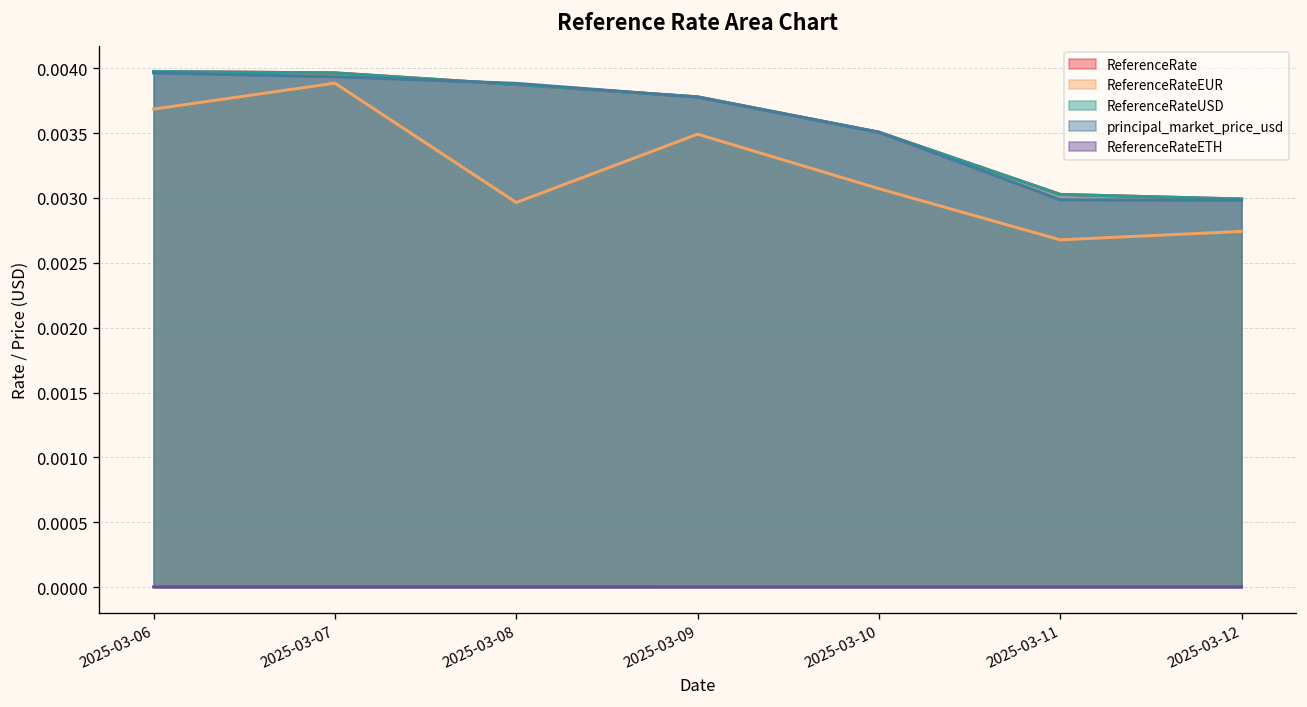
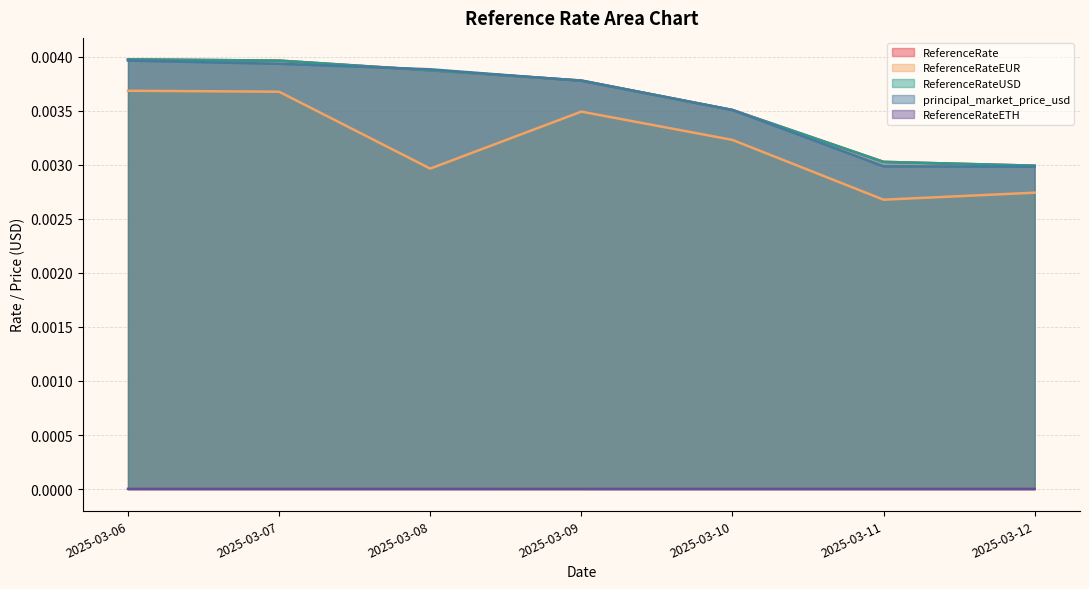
  {
    "ReferenceRateEUR": {
      "2025-03-06": 0.00368,
-     "2025-03-07": 0.00388,
+     "2025-03-07": 0.00368,
      "2025-03-08": 0.00296,
      "2025-03-09": 0.00349,
-     "2025-03-10": 0.00307,
+     "2025-03-10": 0.00323,
      "2025-03-11": 0.00268,
      "2025-03-12": 0.00274
    }
  }
